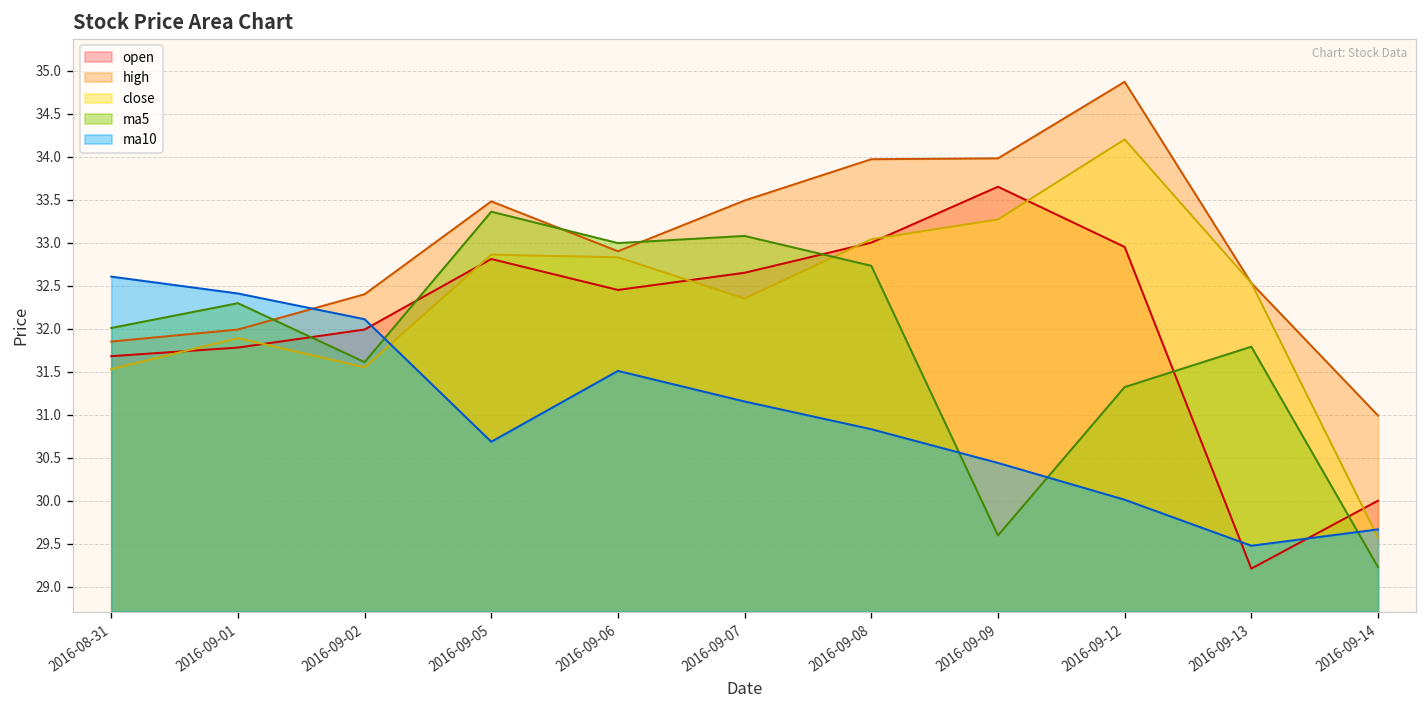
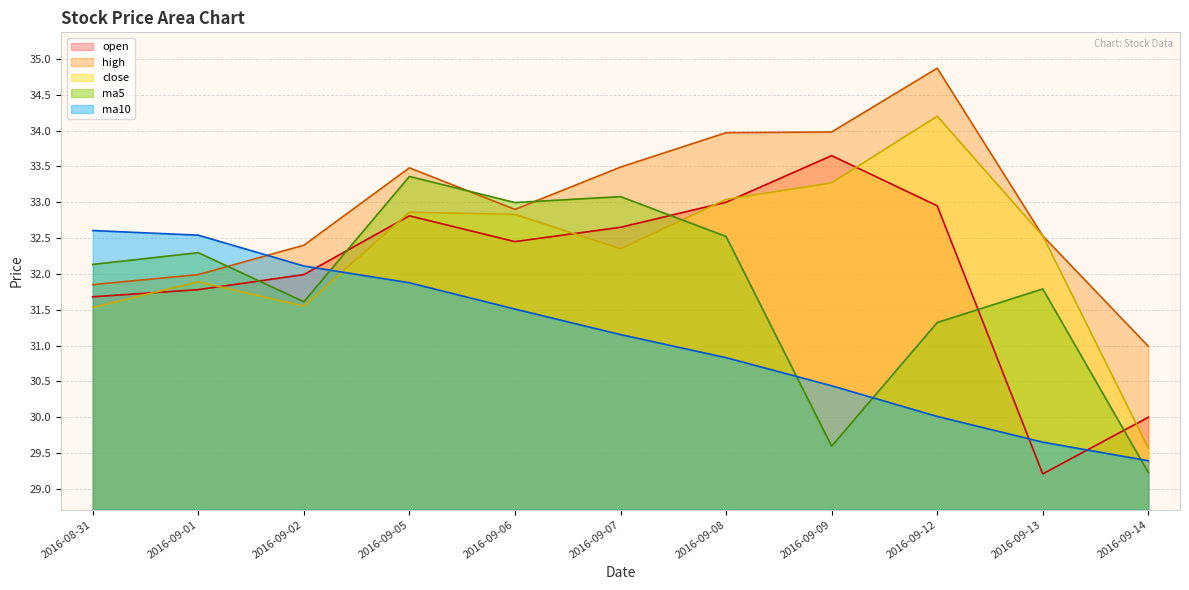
  {
    "ma5": {
-     "2016-08-31": 32.0,
+     "2016-08-31": 32.1,
      "2016-09-01": 32.3,
      "2016-09-02": 31.6,
      "2016-09-05": 33.4,
      "2016-09-06": 33.0,
      "2016-09-07": 33.1,
-     "2016-09-08": 32.7,
+     "2016-09-08": 32.5,
      "2016-09-09": 29.6,
      "2016-09-12": 31.3,
      "2016-09-13": 31.8,
      "2016-09-14": 29.2
    },
    "ma10": {
      "2016-08-31": 32.6,
-     "2016-09-01": 32.4,
+     "2016-09-01": 32.5,
      "2016-09-02": 32.1,
-     "2016-09-05": 30.7,
+     "2016-09-05": 31.9,
      "2016-09-06": 31.5,
      "2016-09-07": 31.2,
      "2016-09-08": 30.8,
      "2016-09-09": 30.4,
      "2016-09-12": 30.0,
-     "2016-09-13": 29.5,
-     "2016-09-14": 29.7
+     "2016-09-13": 29.7,
+     "2016-09-14": 29.4
    }
  }
